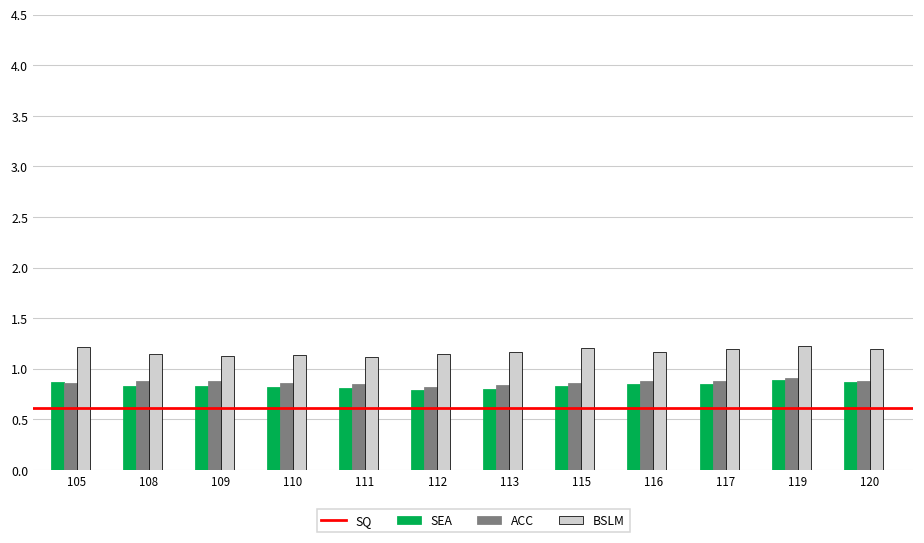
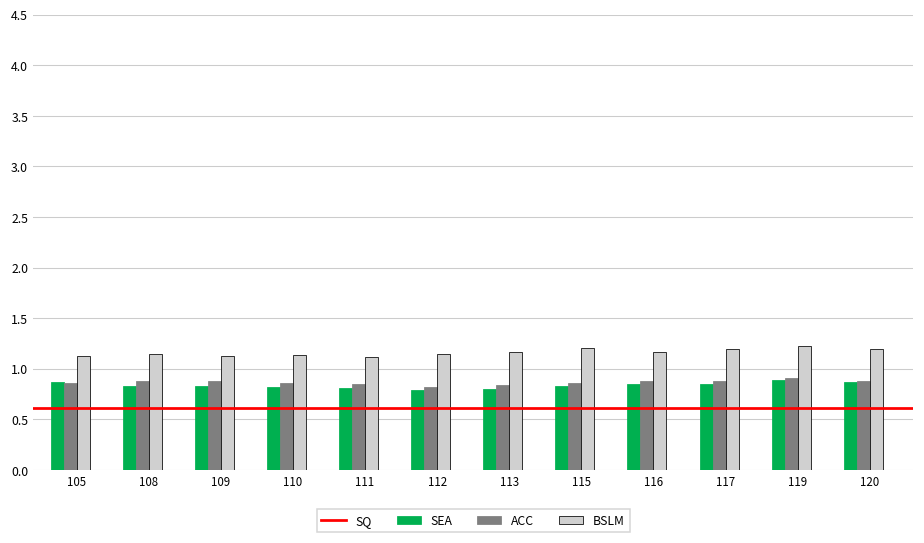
  {
    "SEA": {
      "105": 0.9,
      "108": 0.8,
      "109": 0.8,
      "110": 0.8,
      "111": 0.8,
      "112": 0.8,
      "113": 0.8,
      "115": 0.8,
      "116": 0.8,
      "117": 0.9,
      "119": 0.9,
      "120": 0.9
    },
    "ACC": {
      "105": 0.9,
      "108": 0.9,
      "109": 0.9,
      "110": 0.9,
      "111": 0.9,
      "112": 0.8,
      "113": 0.8,
      "115": 0.9,
      "116": 0.9,
      "117": 0.9,
      "119": 0.9,
      "120": 0.9
    },
    "BSLM": {
-     "105": 1.2,
+     "105": 1.1,
      "108": 1.1,
      "109": 1.1,
      "110": 1.1,
      "111": 1.1,
      "112": 1.1,
      "113": 1.2,
      "115": 1.2,
      "116": 1.2,
      "117": 1.2,
      "119": 1.2,
      "120": 1.2
    }
  }
